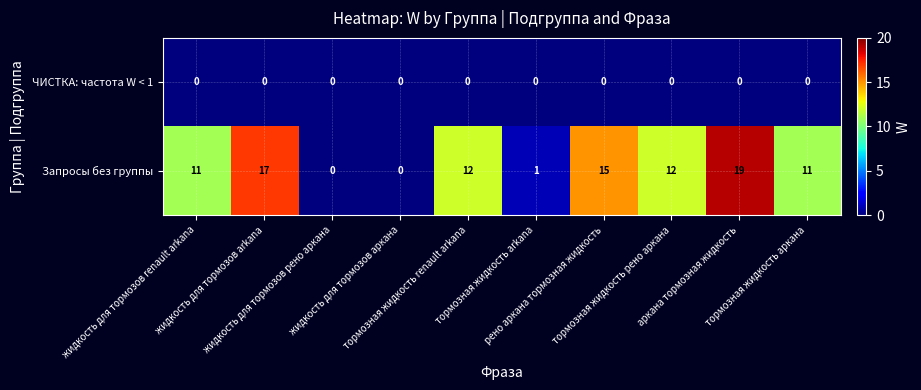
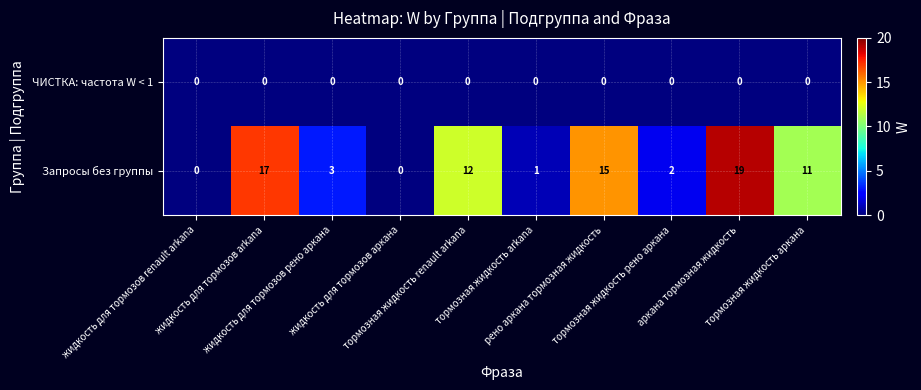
  {
    "ЧИСТКА: частота W < 1": {
      "жидкость для тормозов renault arkana": 0,
      "жидкость для тормозов arkana": 0,
      "жидкость для тормозов рено аркана": 0,
      "жидкость для тормозов аркана": 0,
      "тормозная жидкость renault arkana": 0,
      "тормозная жидкость arkana": 0,
      "рено аркана тормозная жидкость": 0,
      "тормозная жидкость рено аркана": 0,
      "аркана тормозная жидкость": 0,
      "тормозная жидкость аркана": 0
    },
    "Запросы без группы": {
-     "жидкость для тормозов renault arkana": 11,
+     "жидкость для тормозов renault arkana": 0,
      "жидкость для тормозов arkana": 17,
-     "жидкость для тормозов рено аркана": 0,
+     "жидкость для тормозов рено аркана": 3,
      "жидкость для тормозов аркана": 0,
      "тормозная жидкость renault arkana": 12,
      "тормозная жидкость arkana": 1,
      "рено аркана тормозная жидкость": 15,
-     "тормозная жидкость рено аркана": 12,
+     "тормозная жидкость рено аркана": 2,
      "аркана тормозная жидкость": 19,
      "тормозная жидкость аркана": 11
    }
  }
